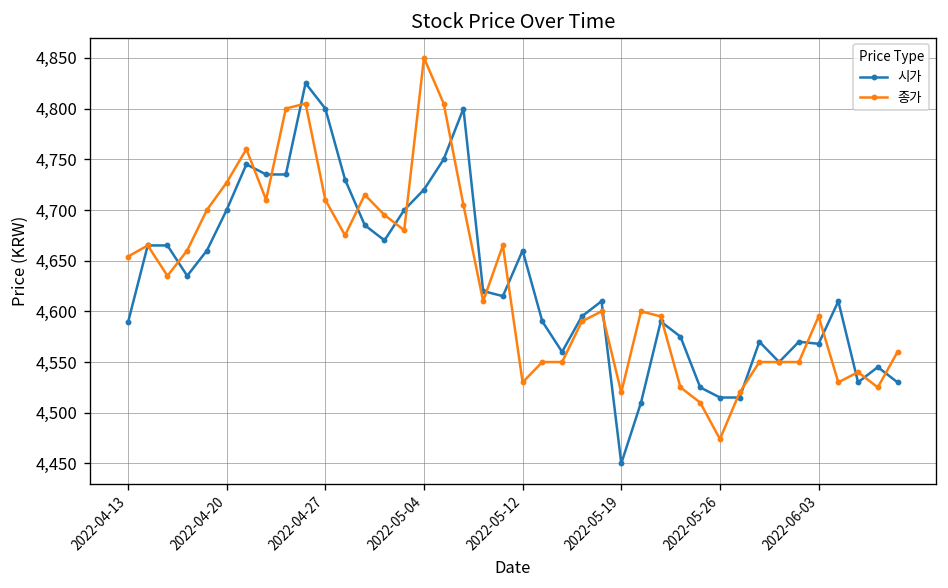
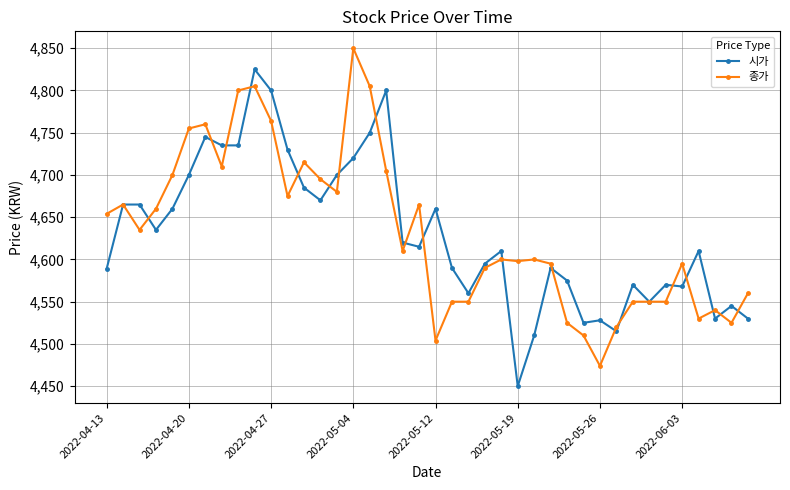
  {
    "시가": {
      "2022-04-13": "4,590",
      "2022-04-20": "4,700",
      "2022-04-27": "4,800",
      "2022-05-04": "4,720",
      "2022-05-12": "4,660",
      "2022-05-19": "4,450",
-     "2022-05-26": "4,520",
+     "2022-05-26": "4,530",
      "2022-06-03": "4,570"
    },
    "종가": {
      "2022-04-13": "4,650",
-     "2022-04-20": "4,730",
-     "2022-04-27": "4,710",
+     "2022-04-20": "4,760",
+     "2022-04-27": "4,760",
      "2022-05-04": "4,850",
-     "2022-05-12": "4,530",
-     "2022-05-19": "4,520",
+     "2022-05-12": "4,500",
+     "2022-05-19": "4,600",
      "2022-05-26": "4,470",
      "2022-06-03": "4,600"
    }
  }
